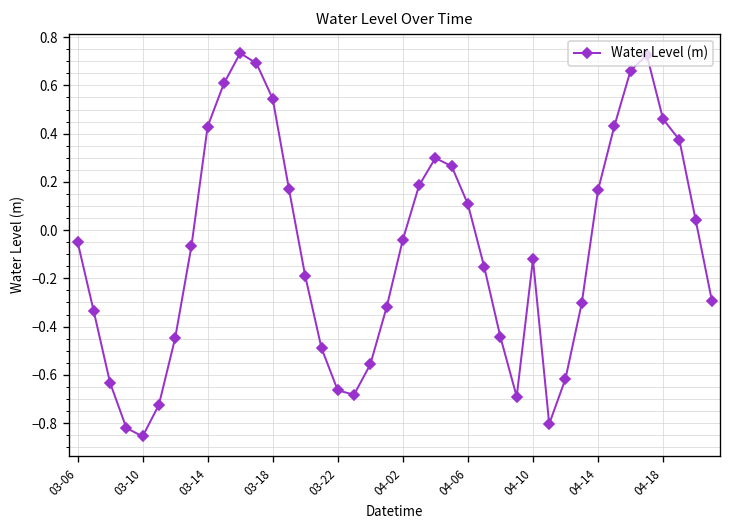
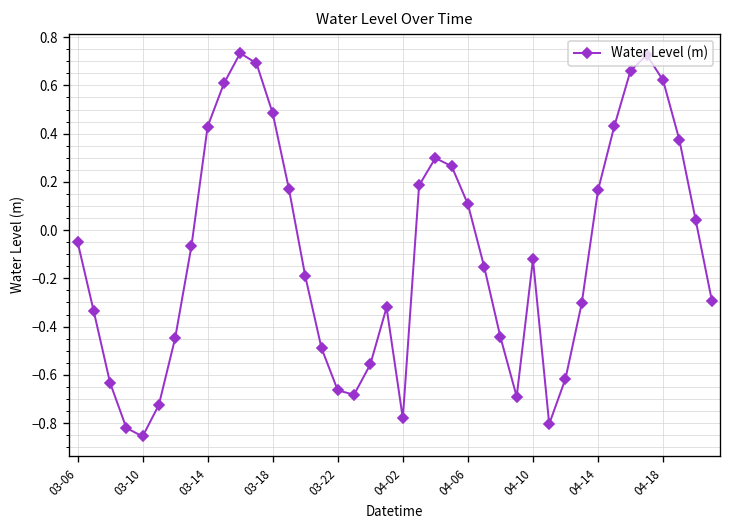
  {
    "03-06": -0.05,
    "03-10": -0.86,
    "03-14": 0.43,
-   "03-18": 0.54,
+   "03-18": 0.48,
    "03-22": -0.66,
-   "04-02": -0.04,
+   "04-02": -0.78,
    "04-06": 0.11,
    "04-10": -0.12,
    "04-14": 0.17,
-   "04-18": 0.46
+   "04-18": 0.62
  }
